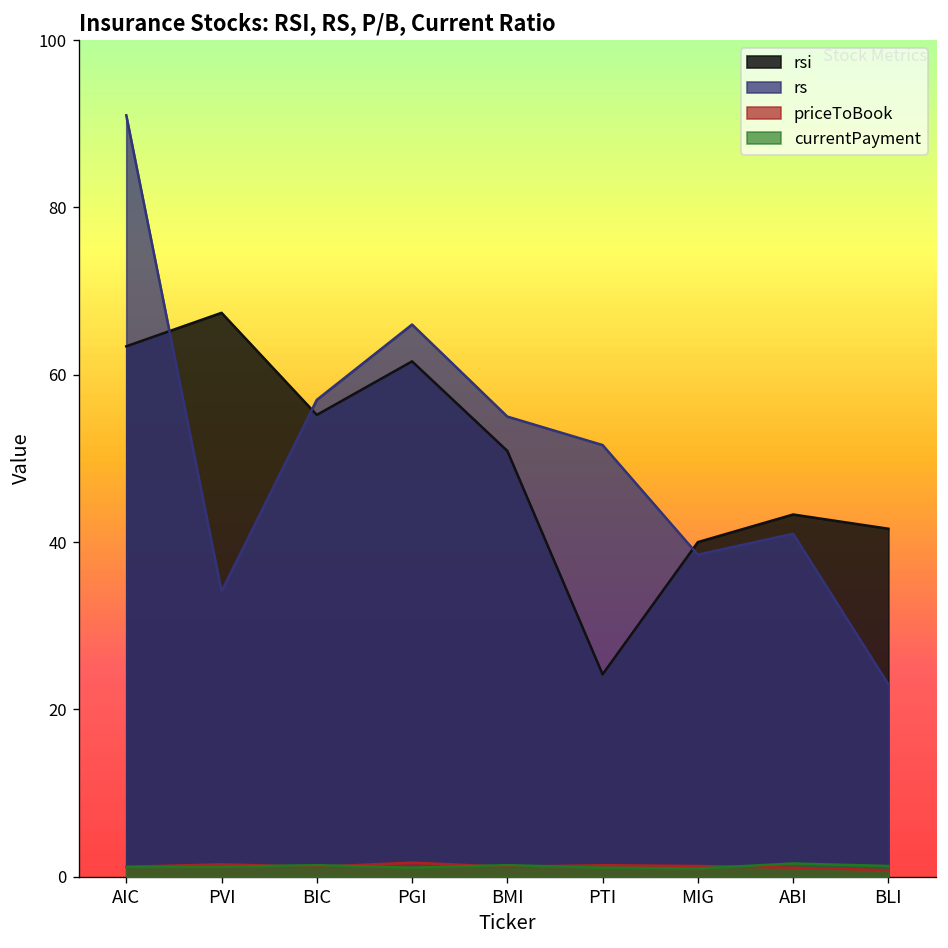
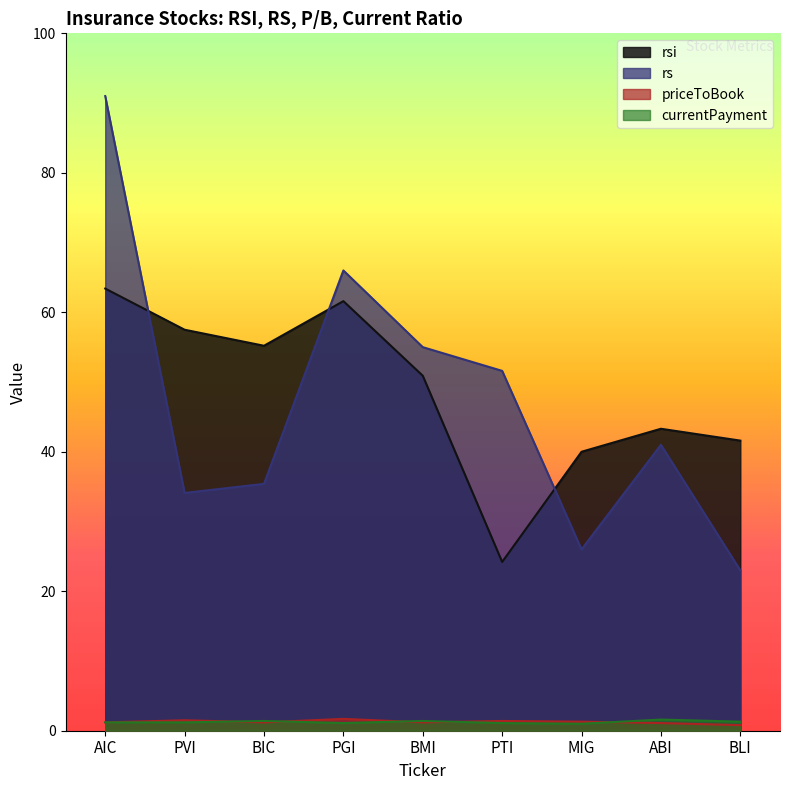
  {
    "rsi": {
      "AIC": 63,
-     "PVI": 67,
+     "PVI": 58,
      "BIC": 55,
      "PGI": 62,
      "BMI": 51,
      "PTI": 24,
      "MIG": 40,
      "ABI": 43,
      "BLI": 42
    },
    "rs": {
      "AIC": 91,
      "PVI": 34,
-     "BIC": 57,
+     "BIC": 35,
      "PGI": 66,
      "BMI": 55,
      "PTI": 52,
-     "MIG": 39,
+     "MIG": 26,
      "ABI": 41,
      "BLI": 23
    },
    "priceToBook": {
      "PGI": 2,
      "ABI": 1,
      "BLI": 1
    },
    "currentPayment": {
      "PGI": 1,
      "ABI": 2,
      "BLI": 1
    }
  }
